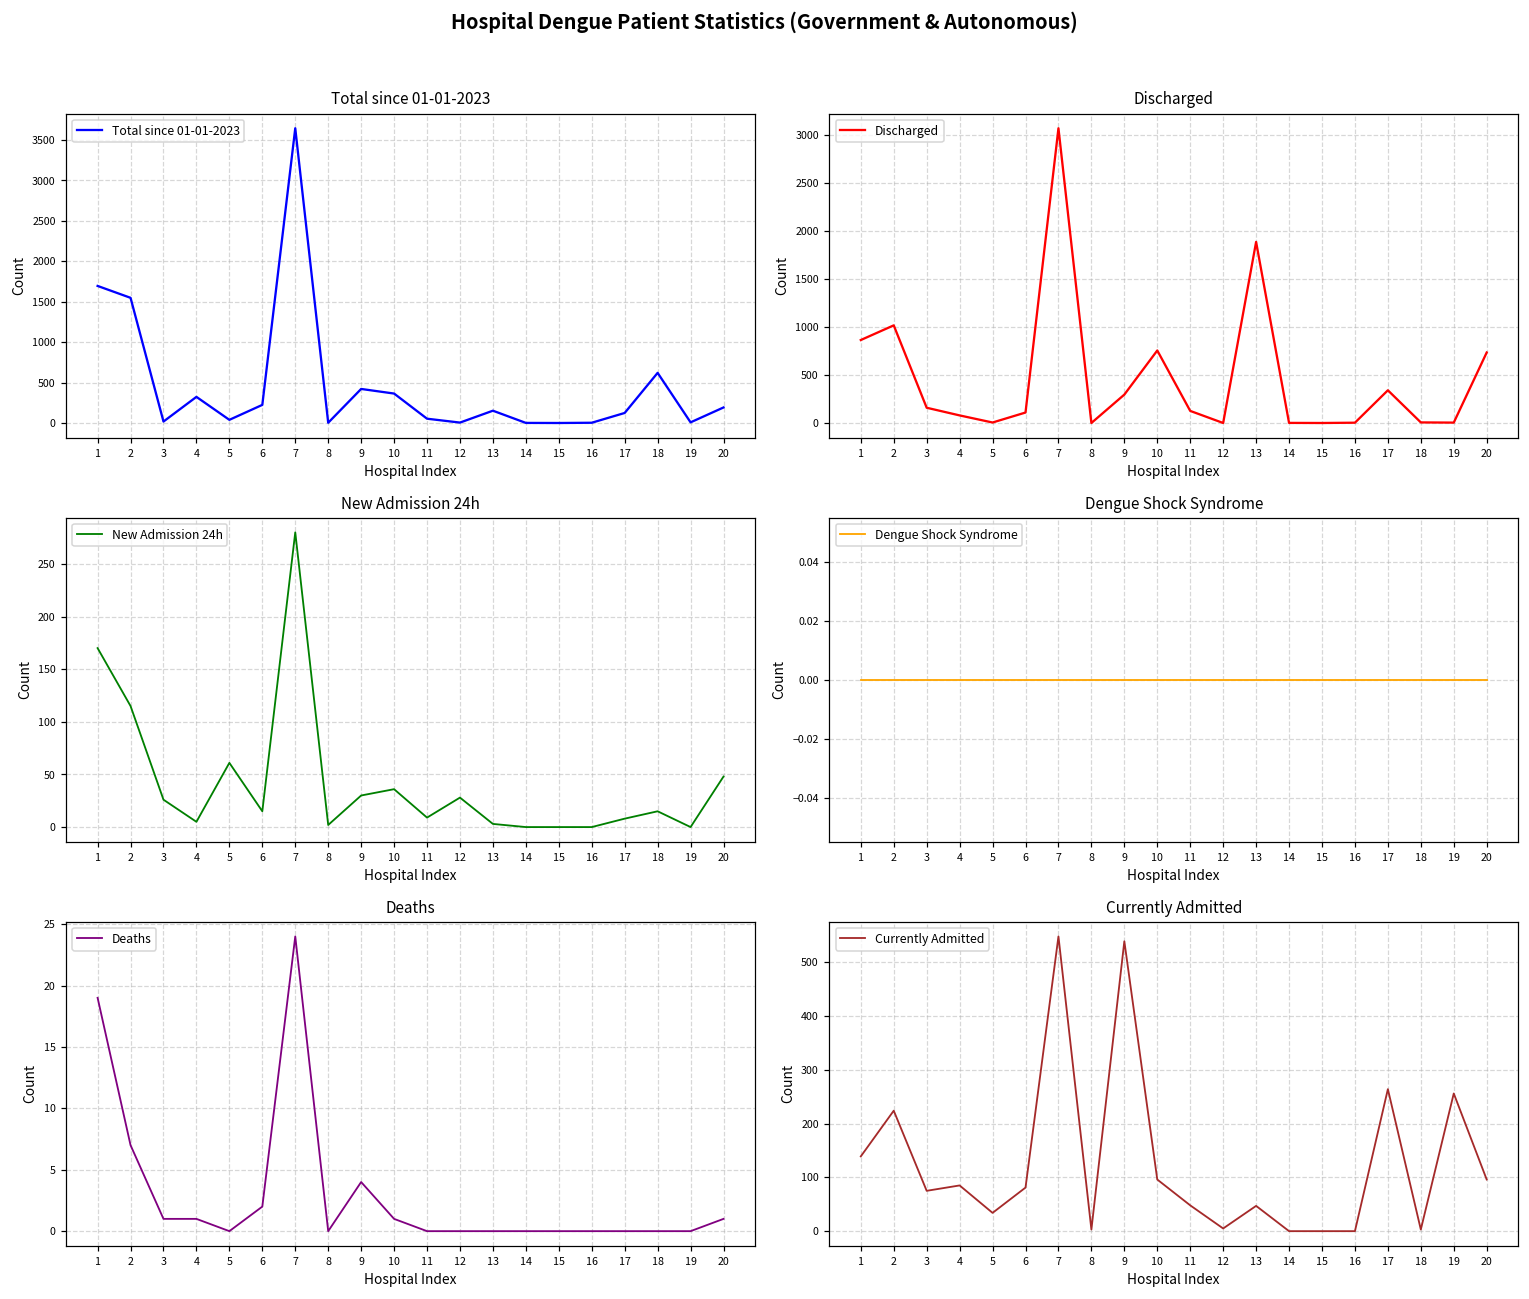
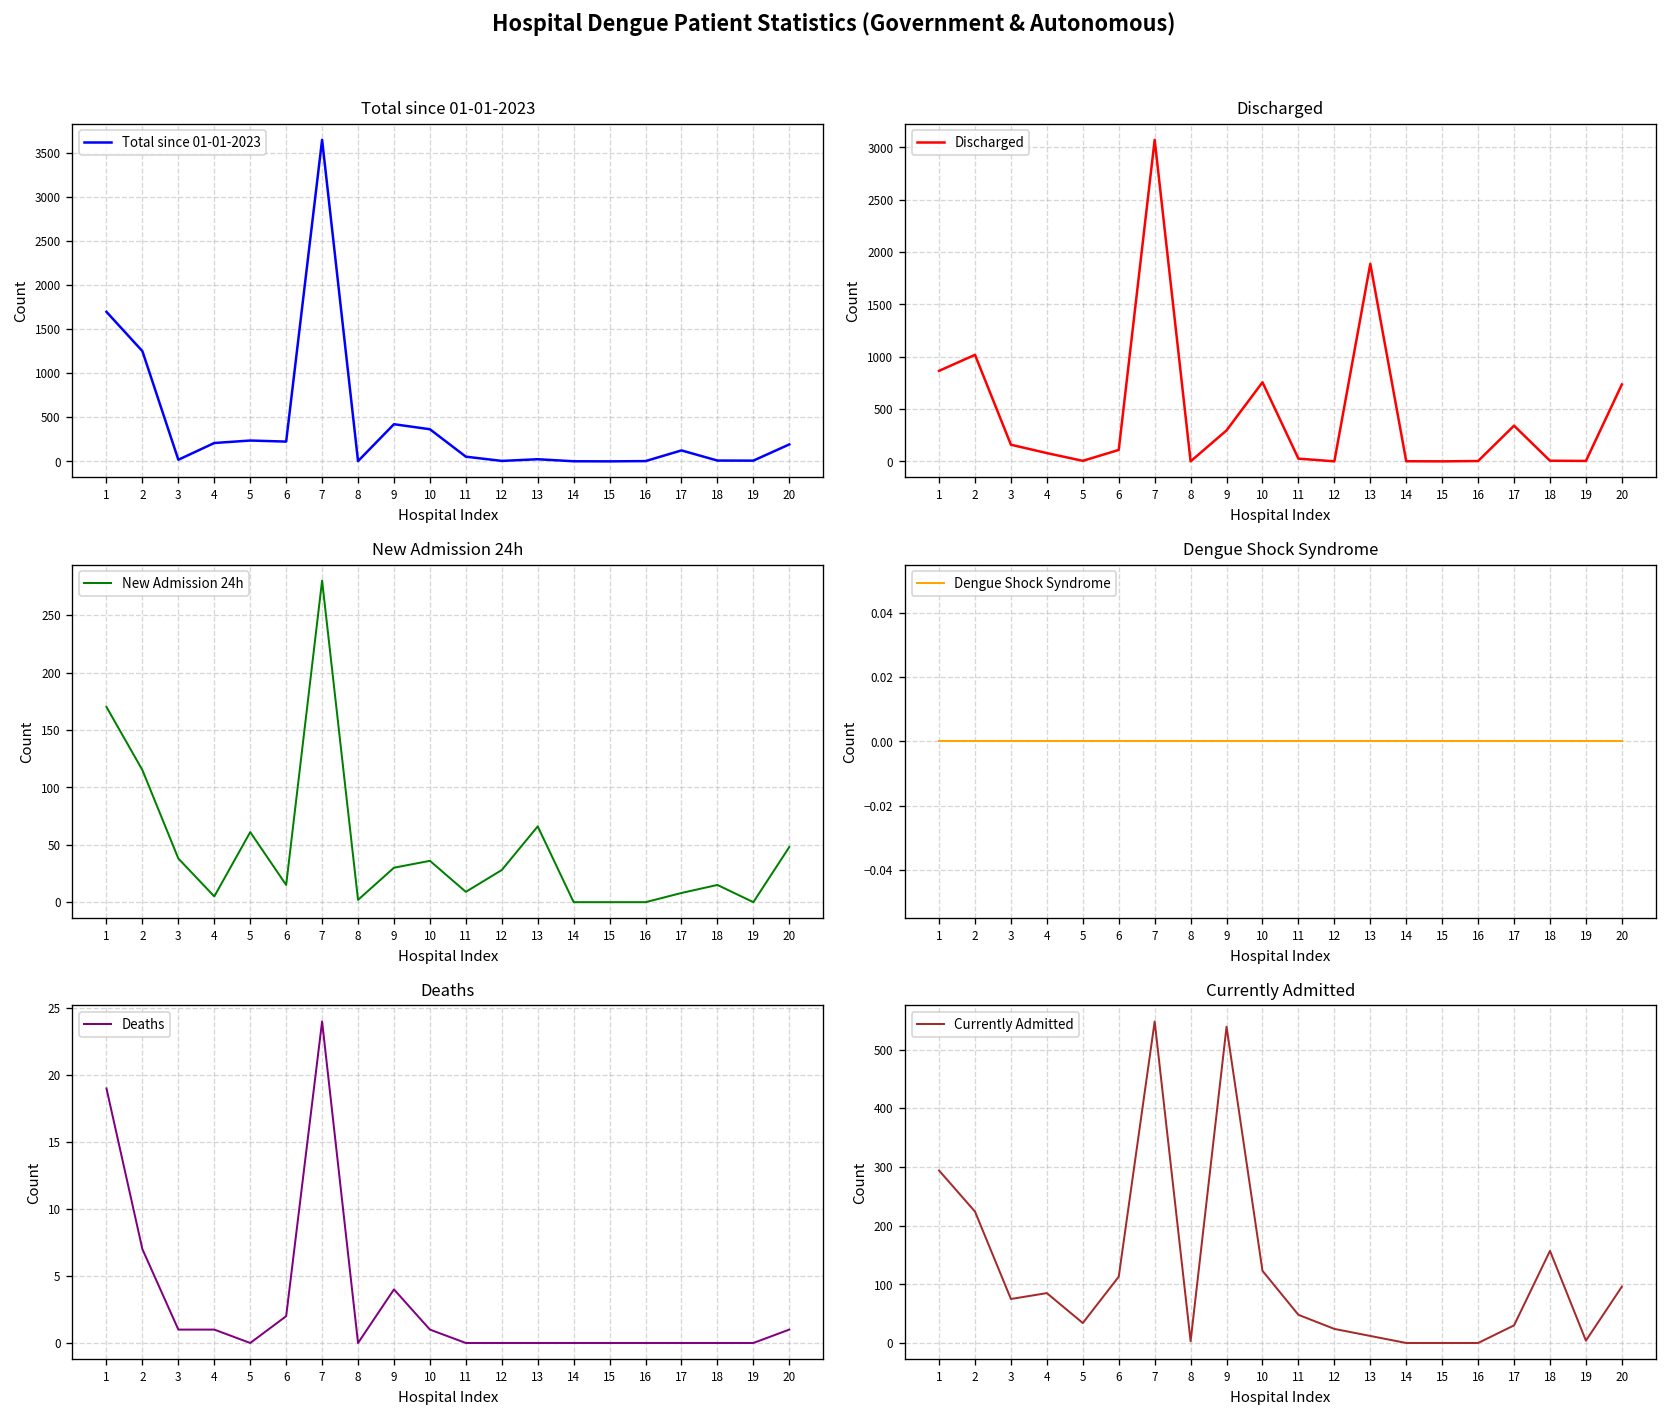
  {
    "Total since 01-01-2023": {
      "1": 1700,
-     "2": 1500,
+     "2": 1200,
      "3": 0,
-     "4": 300,
-     "5": 0,
+     "4": 200,
+     "5": 200,
      "6": 200,
      "7": 3600,
      "8": 0,
      "9": 400,
      "10": 400,
      "11": 100,
      "12": 0,
-     "13": 200,
+     "13": 0,
      "14": 0,
      "15": 0,
      "16": 0,
      "17": 100,
-     "18": 600,
+     "18": 0,
      "19": 0,
      "20": 200
    },
    "Discharged": {
      "1": 900,
      "2": 1000,
      "3": 200,
      "4": 100,
      "5": 0,
      "6": 100,
      "7": 3100,
      "8": 0,
      "9": 300,
      "10": 800,
-     "11": 100,
+     "11": 0,
      "12": 0,
      "13": 1900,
      "14": 0,
      "15": 0,
      "16": 0,
      "17": 300,
      "18": 0,
      "19": 0,
      "20": 700
    },
    "New Admission 24h": {
      "1": 170,
      "2": 120,
-     "3": 30,
+     "3": 40,
      "4": 10,
      "5": 60,
      "6": 20,
      "7": 280,
      "8": 0,
      "9": 30,
      "10": 40,
      "11": 10,
      "12": 30,
-     "13": 0,
+     "13": 70,
      "14": 0,
      "15": 0,
      "16": 0,
      "17": 10,
      "18": 20,
      "19": 0,
      "20": 50
    },
    "Dengue Shock Syndrome": {
      "1": 0.000,
      "2": 0.000,
      "3": 0.000,
      "4": 0.000,
      "5": 0.000,
      "6": 0.000,
      "7": 0.000,
      "8": 0.000,
      "9": 0.000,
      "10": 0.000,
      "11": 0.000,
      "12": 0.000,
      "13": 0.000,
      "14": 0.000,
      "15": 0.000,
      "16": 0.000,
      "17": 0.000,
      "18": 0.000,
      "19": 0.000,
      "20": 0.000
    },
    "Deaths": {
      "1": 19.0,
      "2": 7.0,
      "3": 1.0,
      "4": 1.0,
      "5": 0.0,
      "6": 2.0,
      "7": 24.0,
      "8": 0.0,
      "9": 4.0,
      "10": 1.0,
      "11": 0.0,
      "12": 0.0,
      "13": 0.0,
      "14": 0.0,
      "15": 0.0,
      "16": 0.0,
      "17": 0.0,
      "18": 0.0,
      "19": 0.0,
      "20": 1.0
    },
    "Currently Admitted": {
-     "1": 140,
+     "1": 290,
      "2": 220,
      "3": 80,
      "4": 90,
      "5": 30,
-     "6": 80,
+     "6": 110,
      "7": 550,
      "8": 0,
      "9": 540,
-     "10": 100,
+     "10": 120,
      "11": 50,
-     "12": 10,
-     "13": 50,
+     "12": 20,
+     "13": 10,
      "14": 0,
      "15": 0,
      "16": 0,
-     "17": 260,
-     "18": 0,
-     "19": 260,
+     "17": 30,
+     "18": 160,
+     "19": 0,
      "20": 100
    }
  }
